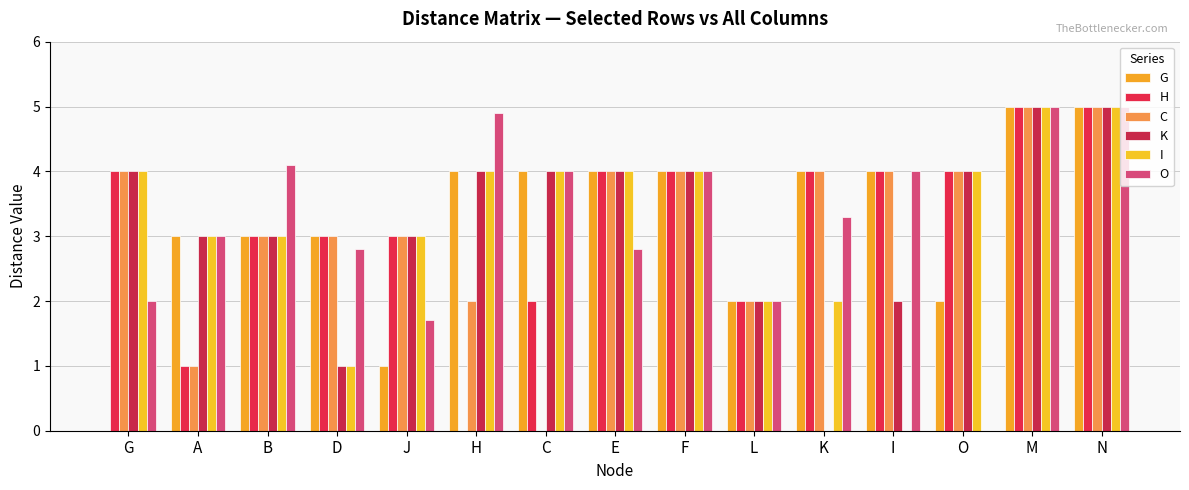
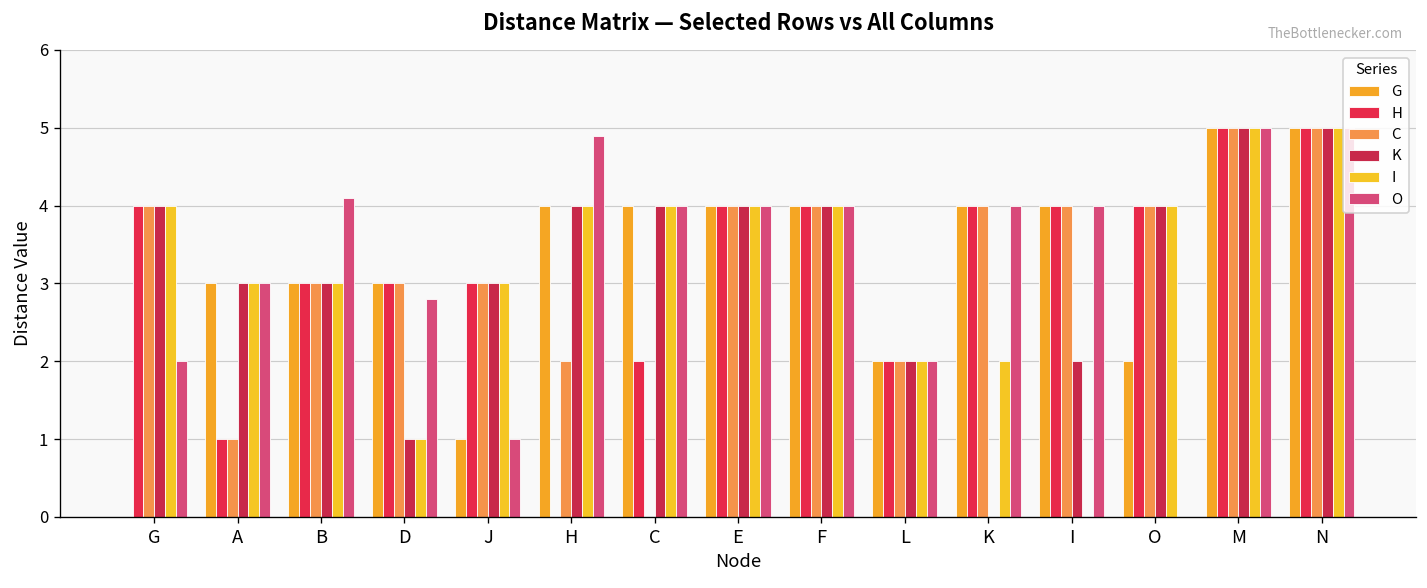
  {
    "O": {
      "G": 2.0,
      "A": 3.0,
      "B": 4.1,
      "D": 2.8,
-     "J": 1.7,
+     "J": 1.0,
      "H": 4.9,
      "C": 4.0,
-     "E": 2.8,
+     "E": 4.0,
      "F": 4.0,
      "L": 2.0,
-     "K": 3.3,
+     "K": 4.0,
      "I": 4.0,
      "O": 0.0,
      "M": 5.0
    }
  }
